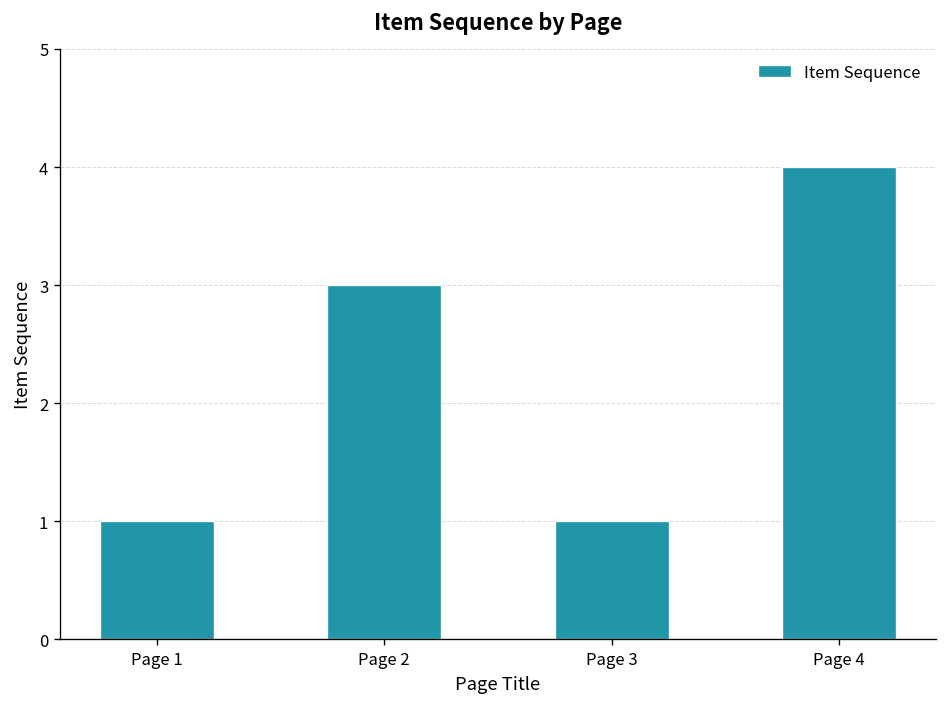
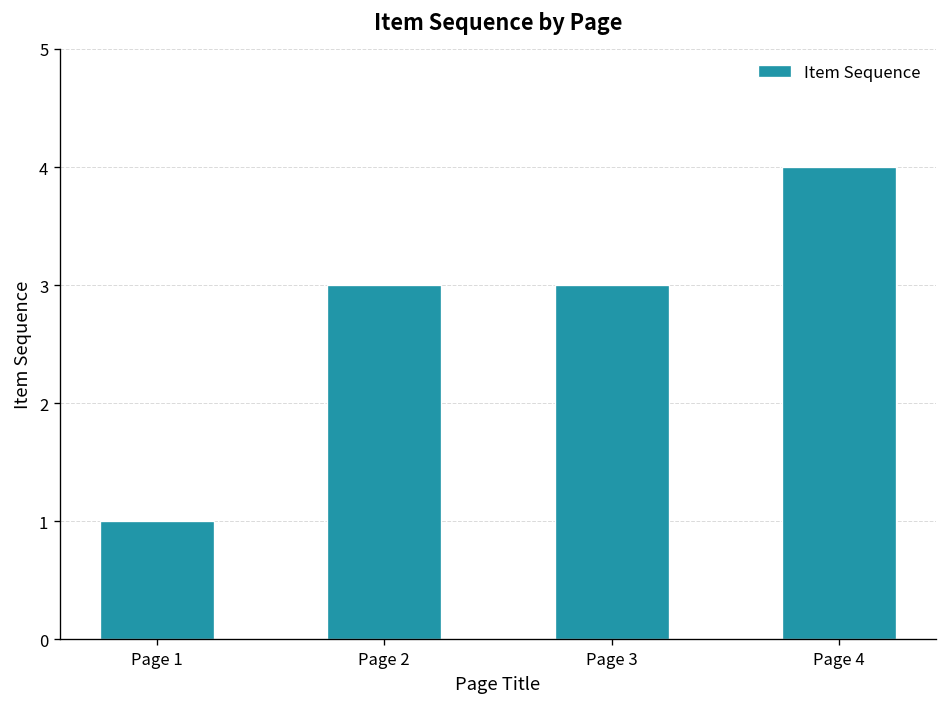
  {
    "Page 1": 1,
    "Page 2": 3,
-   "Page 3": 1,
+   "Page 3": 3,
    "Page 4": 4
  }
